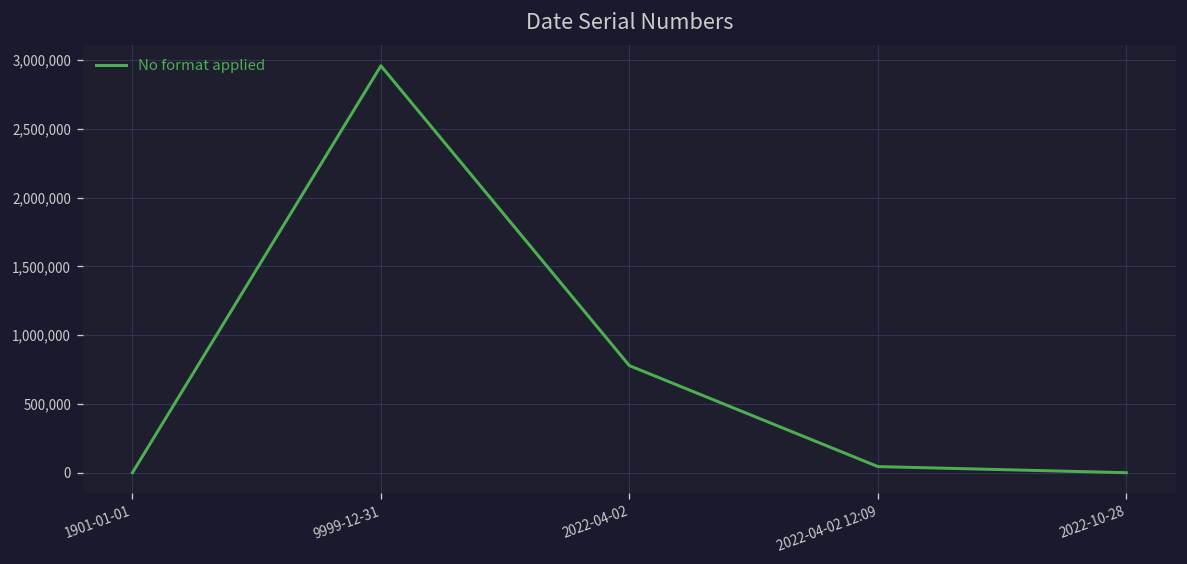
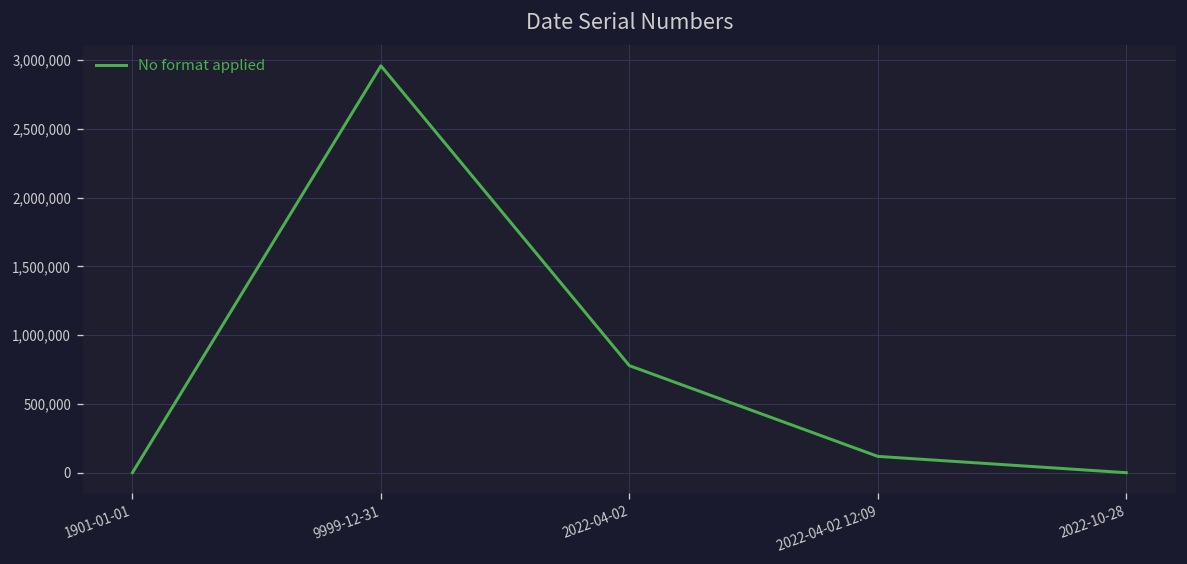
  {
    "1901-01-01": "0",
    "9999-12-31": "2,960,000",
    "2022-04-02": "780,000",
-   "2022-04-02 12:09": "40,000",
+   "2022-04-02 12:09": "120,000",
    "2022-10-28": "0"
  }
